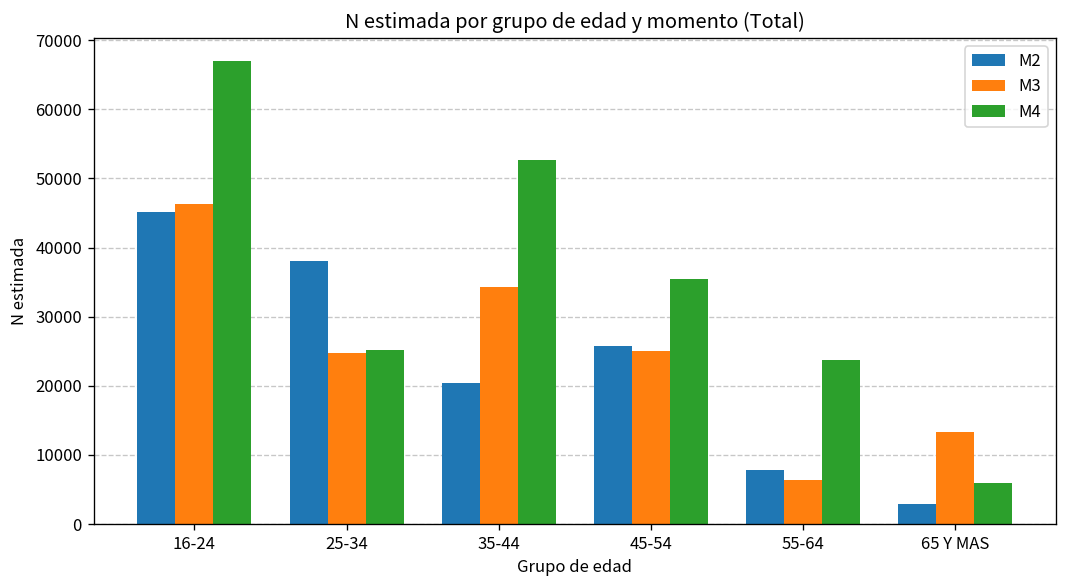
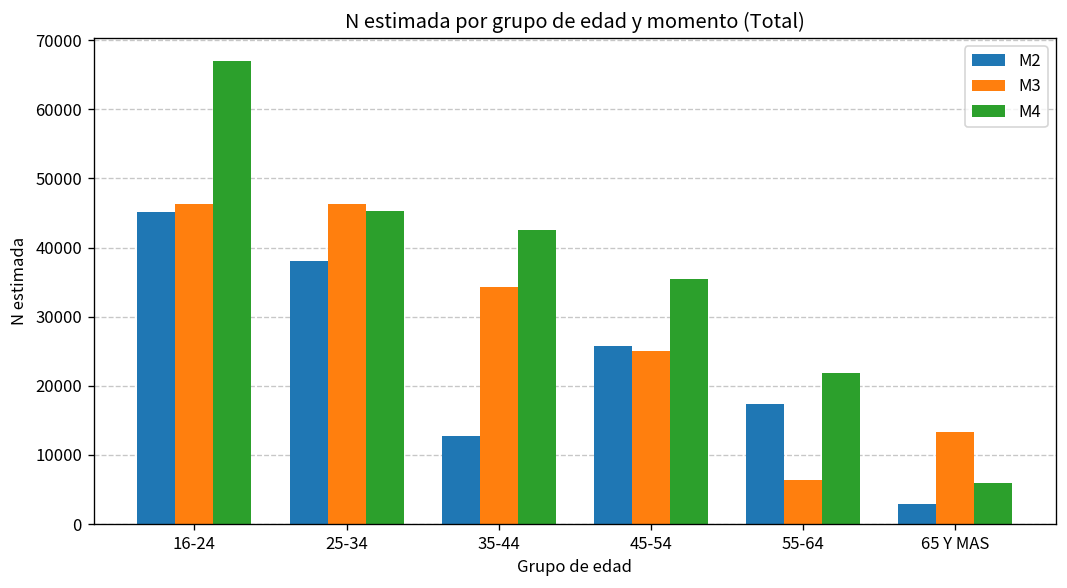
  {
    "M2": {
      "16-24": 45000,
      "25-34": 38000,
-     "35-44": 20000,
+     "35-44": 13000,
      "45-54": 26000,
-     "55-64": 8000,
+     "55-64": 17000,
      "65 Y MAS": 3000
    },
    "M3": {
      "16-24": 46000,
-     "25-34": 25000,
+     "25-34": 46000,
      "35-44": 34000,
      "45-54": 25000,
      "55-64": 6000,
      "65 Y MAS": 13000
    },
    "M4": {
      "16-24": 67000,
-     "25-34": 25000,
-     "35-44": 53000,
+     "25-34": 45000,
+     "35-44": 43000,
      "45-54": 35000,
-     "55-64": 24000,
+     "55-64": 22000,
      "65 Y MAS": 6000
    }
  }
